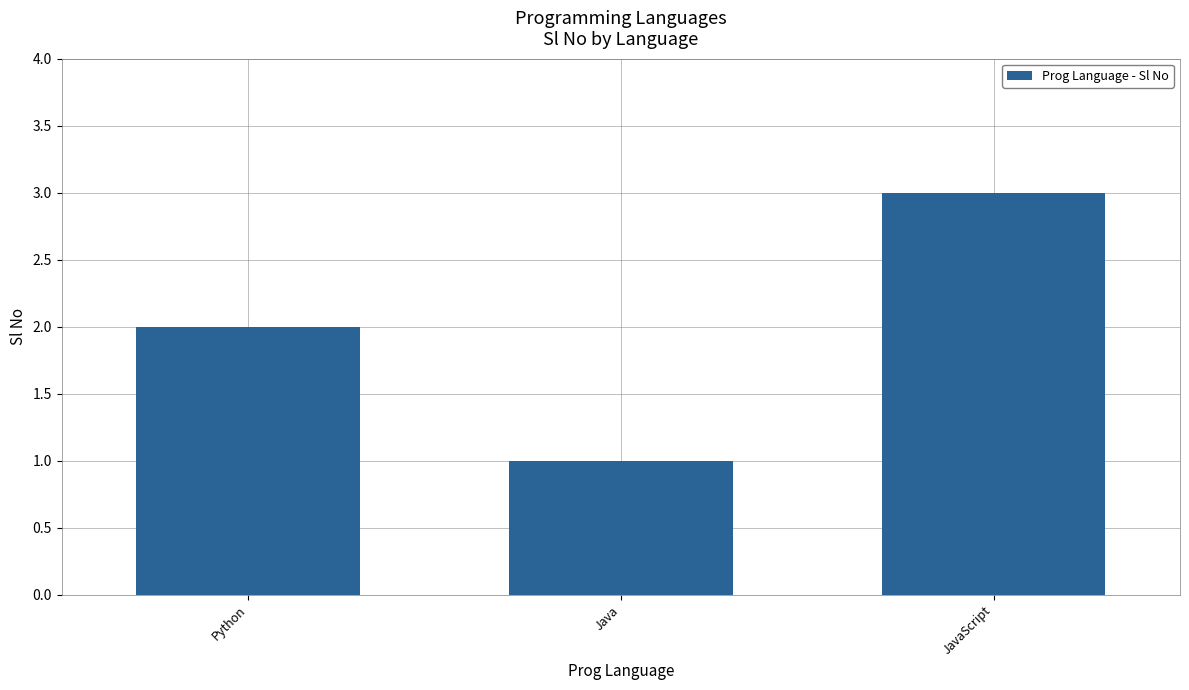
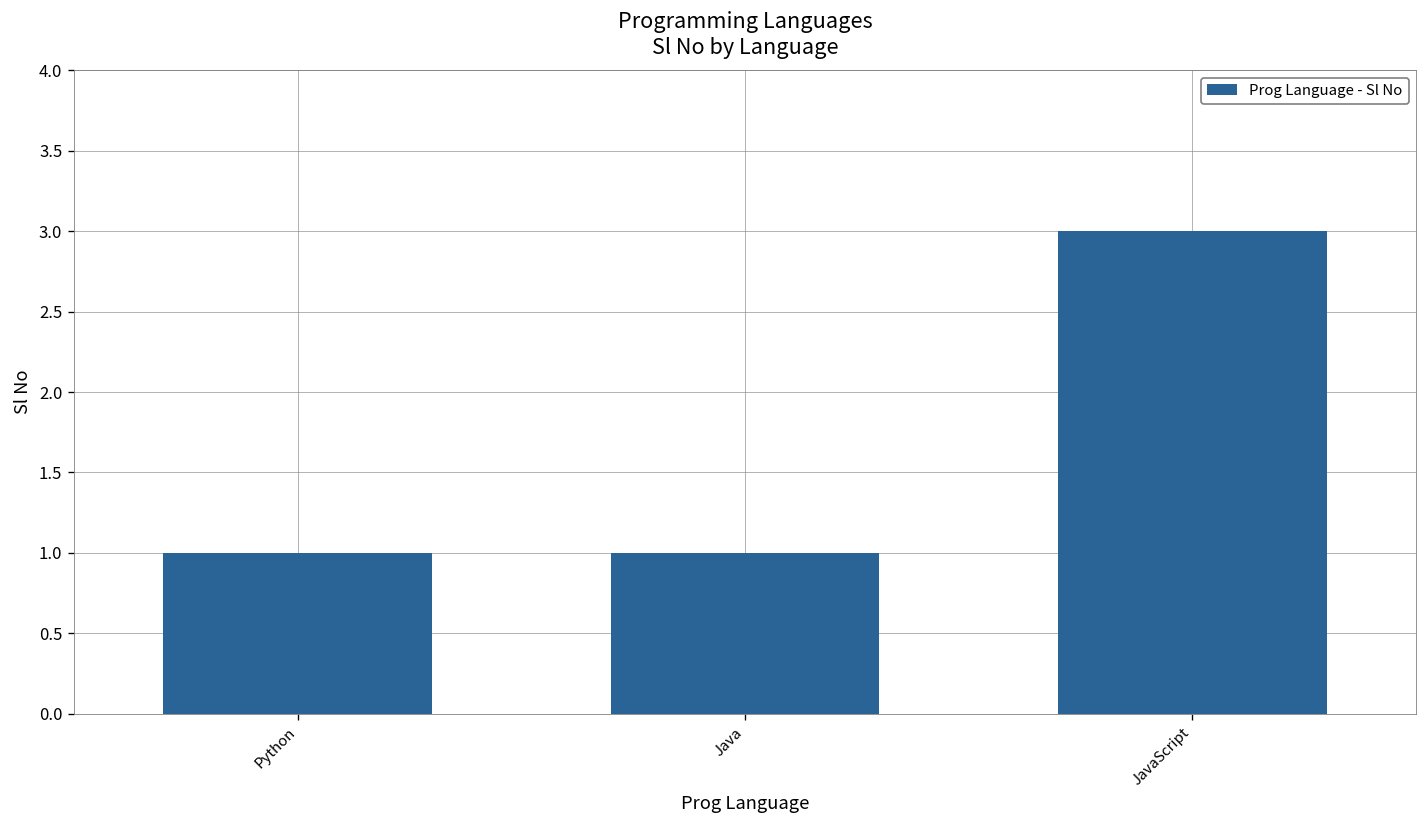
  {
-   "Python": 2,
+   "Python": 1,
    "Java": 1,
    "JavaScript": 3
  }
